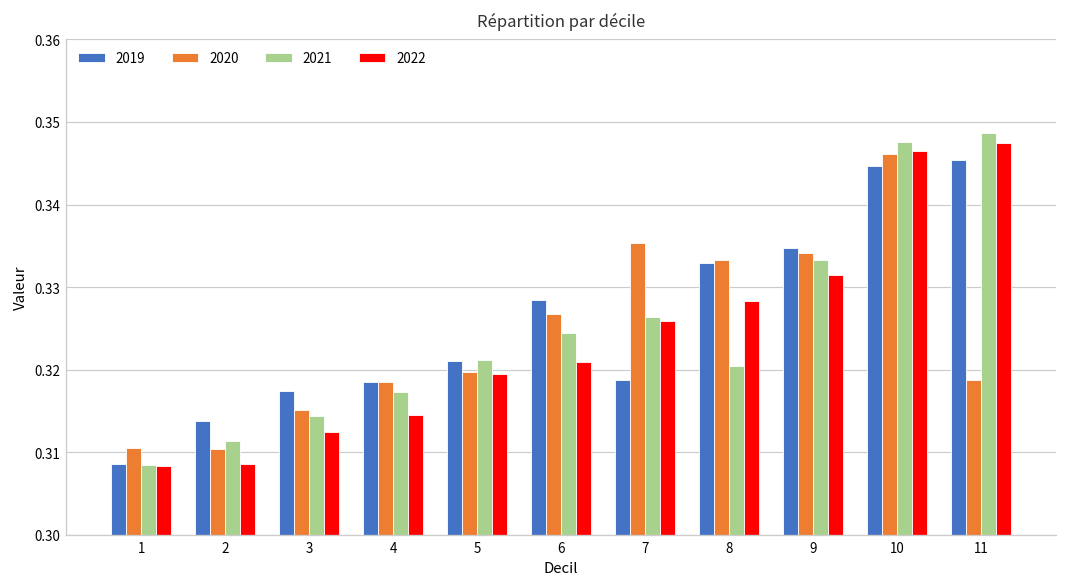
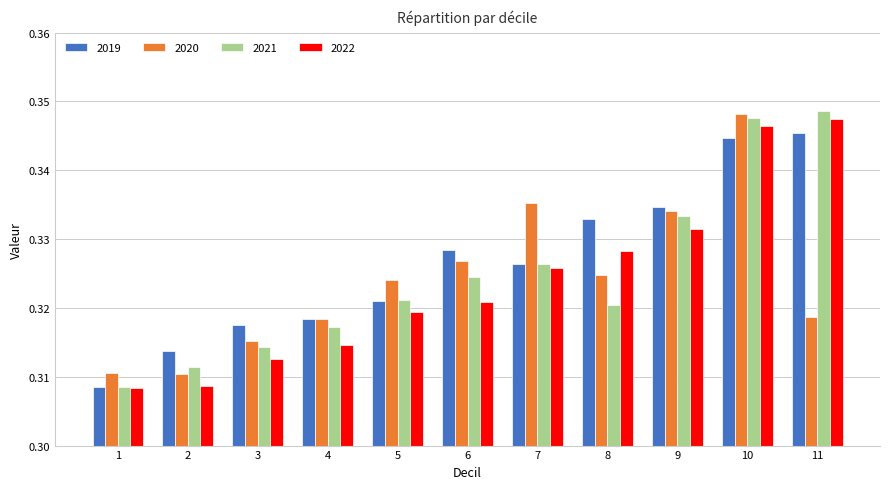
  {
    "2019": {
      "1": 0.309,
      "2": 0.314,
      "3": 0.317,
      "4": 0.318,
      "5": 0.321,
      "6": 0.328,
-     "7": 0.319,
+     "7": 0.326,
      "8": 0.333,
      "9": 0.335,
      "10": 0.345,
      "11": 0.345
    },
    "2020": {
      "1": 0.311,
      "2": 0.310,
      "3": 0.315,
      "4": 0.318,
-     "5": 0.320,
+     "5": 0.324,
      "6": 0.327,
      "7": 0.335,
-     "8": 0.333,
+     "8": 0.325,
      "9": 0.334,
-     "10": 0.346,
+     "10": 0.348,
      "11": 0.319
    },
    "2021": {
      "1": 0.308,
      "2": 0.311,
      "3": 0.314,
      "4": 0.317,
      "5": 0.321,
      "6": 0.324,
      "7": 0.326,
      "8": 0.320,
      "9": 0.333,
      "10": 0.348,
      "11": 0.349
    },
    "2022": {
      "1": 0.308,
      "2": 0.309,
      "3": 0.313,
      "4": 0.315,
      "5": 0.319,
      "6": 0.321,
      "7": 0.326,
      "8": 0.328,
      "9": 0.331,
      "10": 0.346,
      "11": 0.347
    }
  }
